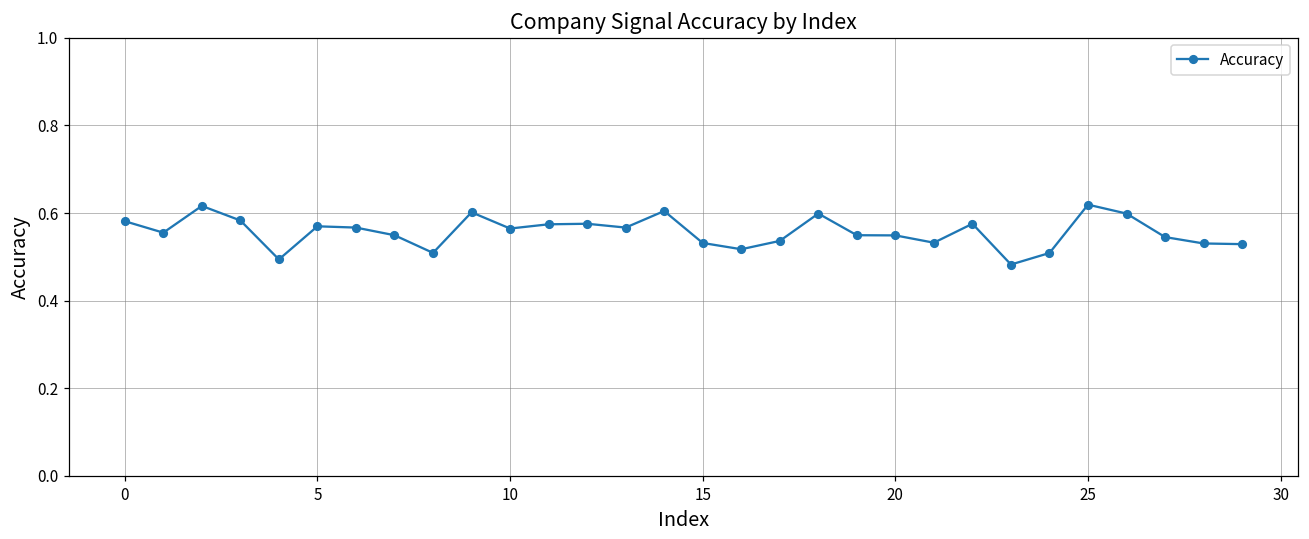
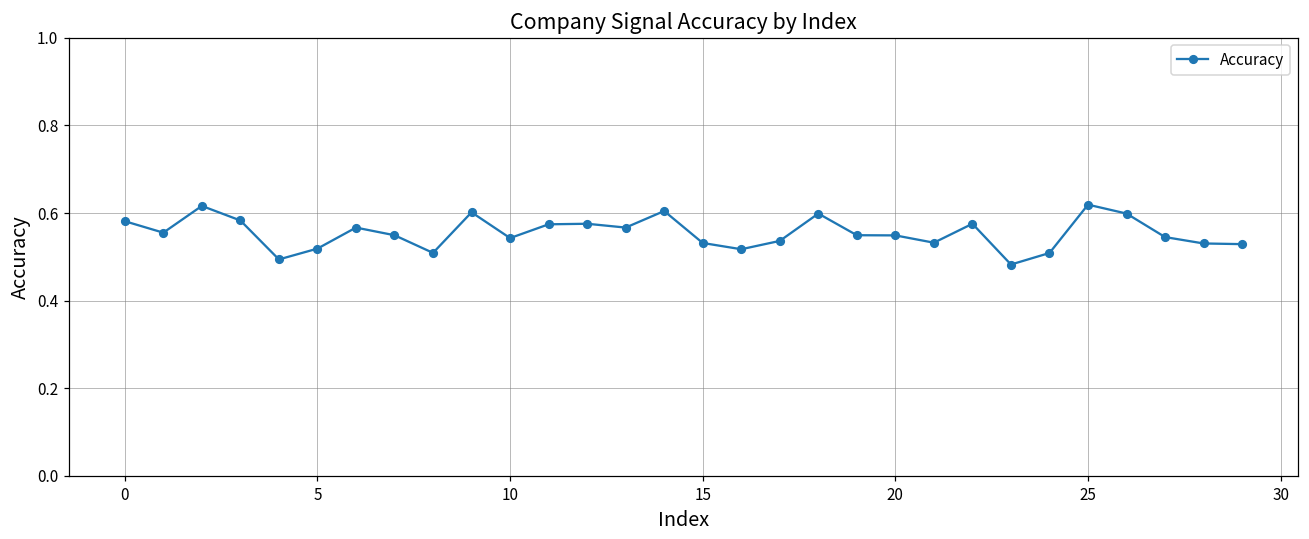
  {
    "0": 0.58,
-   "5": 0.57,
-   "10": 0.56,
+   "5": 0.52,
+   "10": 0.54,
    "15": 0.53,
    "20": 0.55,
    "25": 0.62
  }
